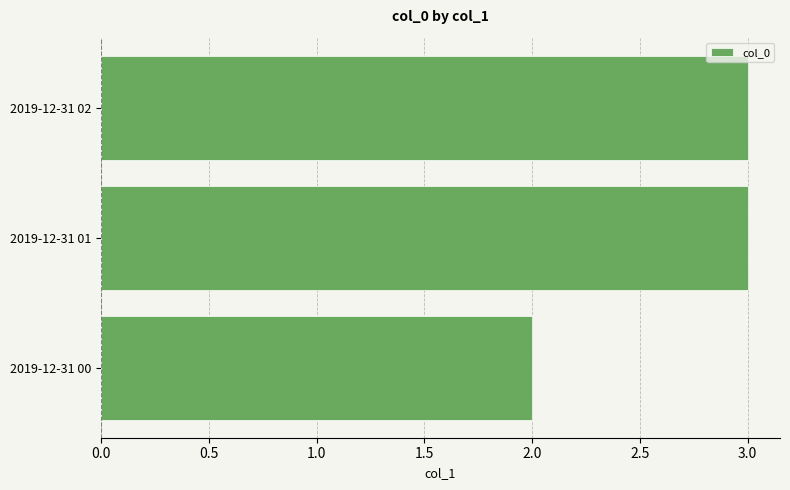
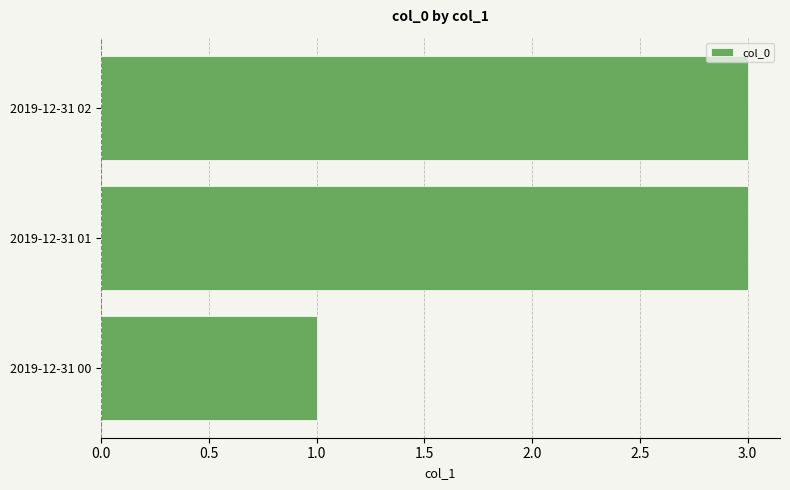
  {
    "2019-12-31 02": 3,
    "2019-12-31 01": 3,
-   "2019-12-31 00": 2
+   "2019-12-31 00": 1
  }
